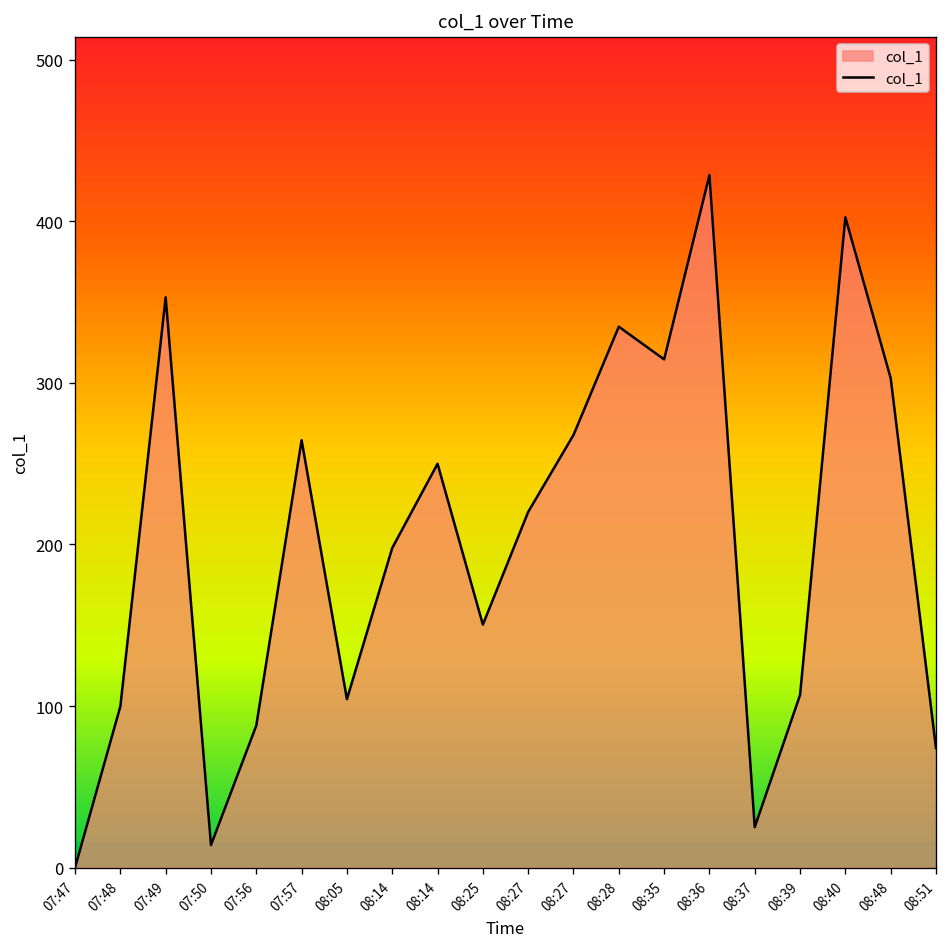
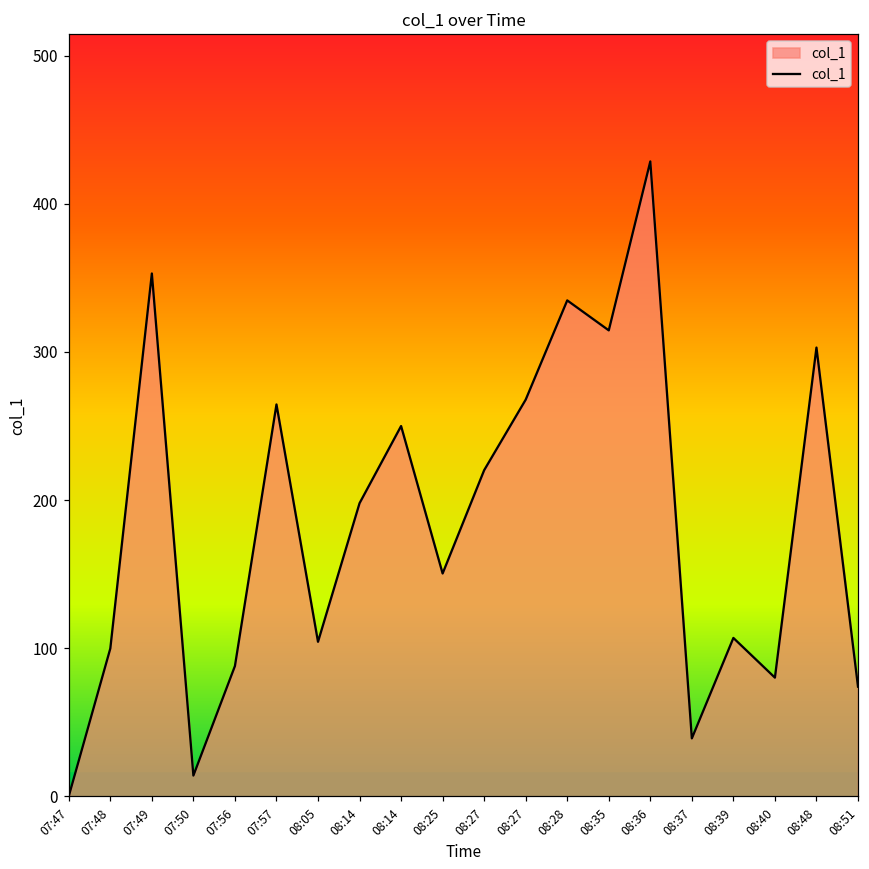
  {
    "07:48": 100,
    "07:49": 353,
    "07:56": 88,
    "07:57": 265,
    "08:05": 104,
    "08:25": 150,
    "08:28": 335,
    "08:35": 315,
    "08:36": 429,
-   "08:37": 25,
+   "08:37": 39,
    "08:39": 107,
-   "08:40": 402,
+   "08:40": 80,
    "08:48": 303,
    "08:51": 74
  }
